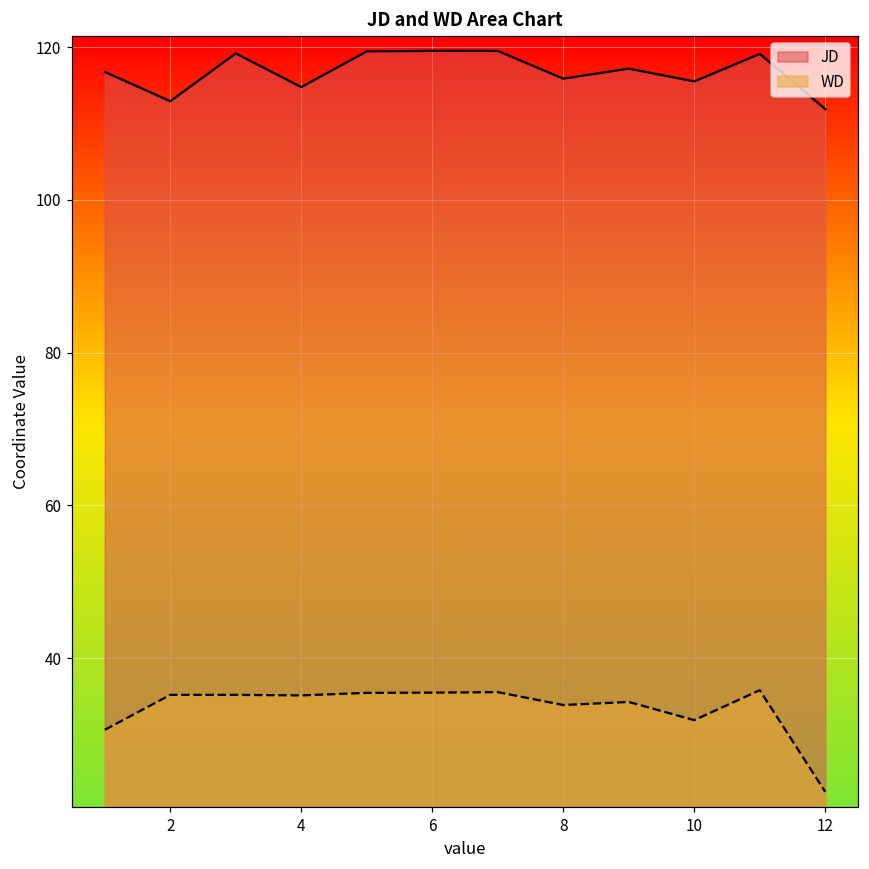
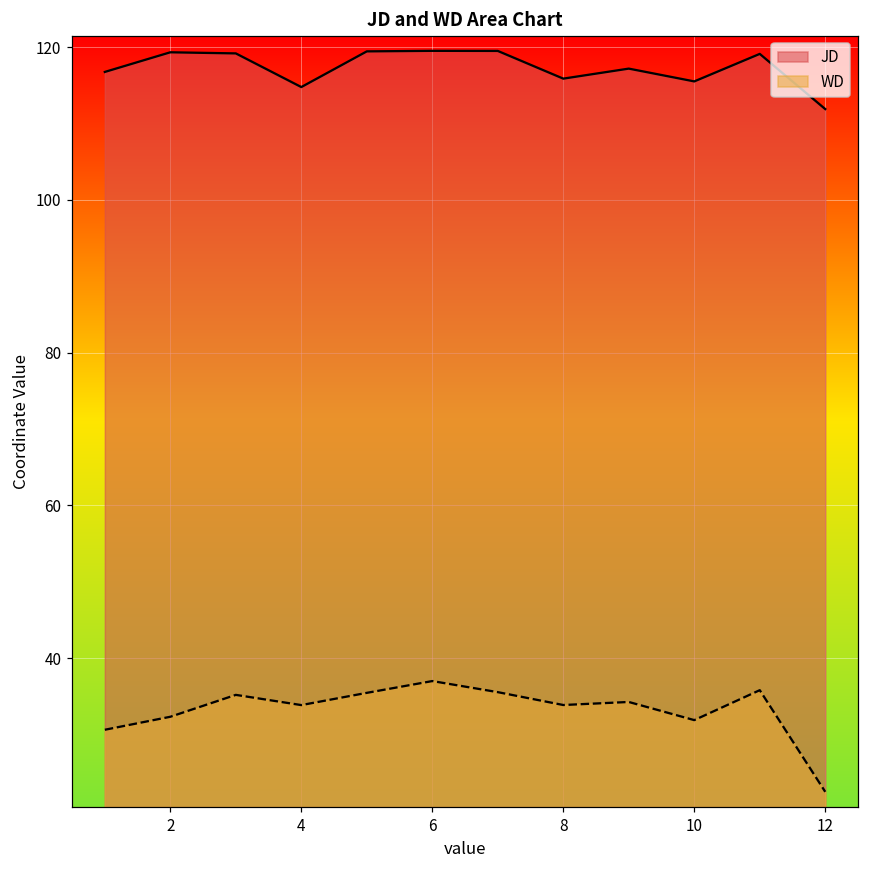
  {
    "JD": {
-     "2": 113,
+     "2": 119,
      "4": 115,
      "6": 120,
      "8": 116,
      "10": 116,
      "12": 112
    },
    "WD": {
-     "2": 35,
-     "4": 35,
-     "6": 35,
+     "2": 32,
+     "4": 34,
+     "6": 37,
      "8": 34,
      "10": 32,
      "12": 22
    }
  }
